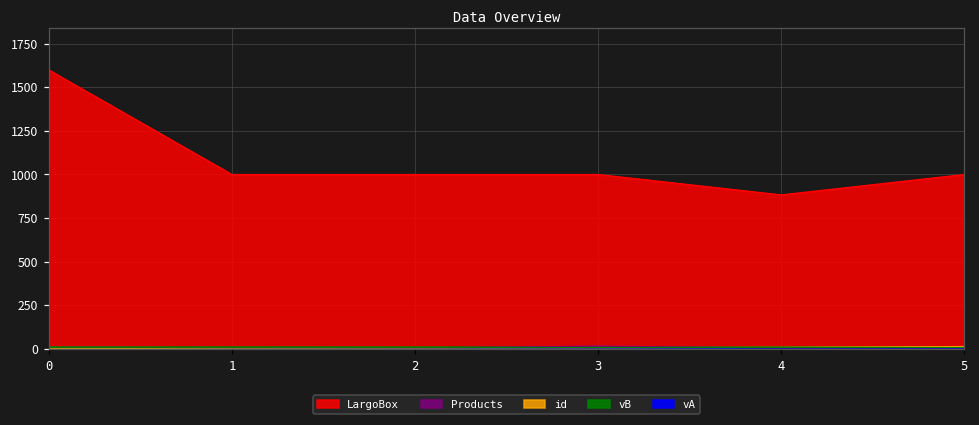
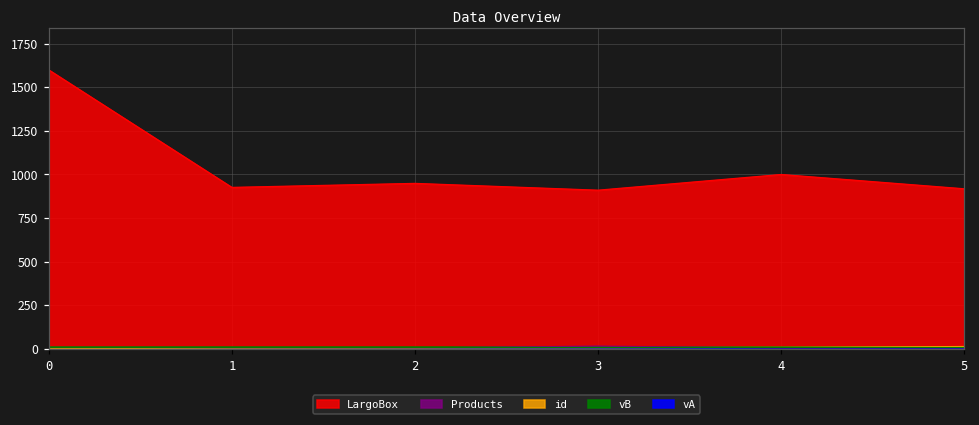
  {
    "LargoBox": {
      "0": 1600,
-     "1": 1000,
-     "2": 1000,
-     "3": 1000,
-     "4": 880,
-     "5": 1000
+     "1": 930,
+     "2": 950,
+     "3": 910,
+     "4": 1000,
+     "5": 920
    }
  }
